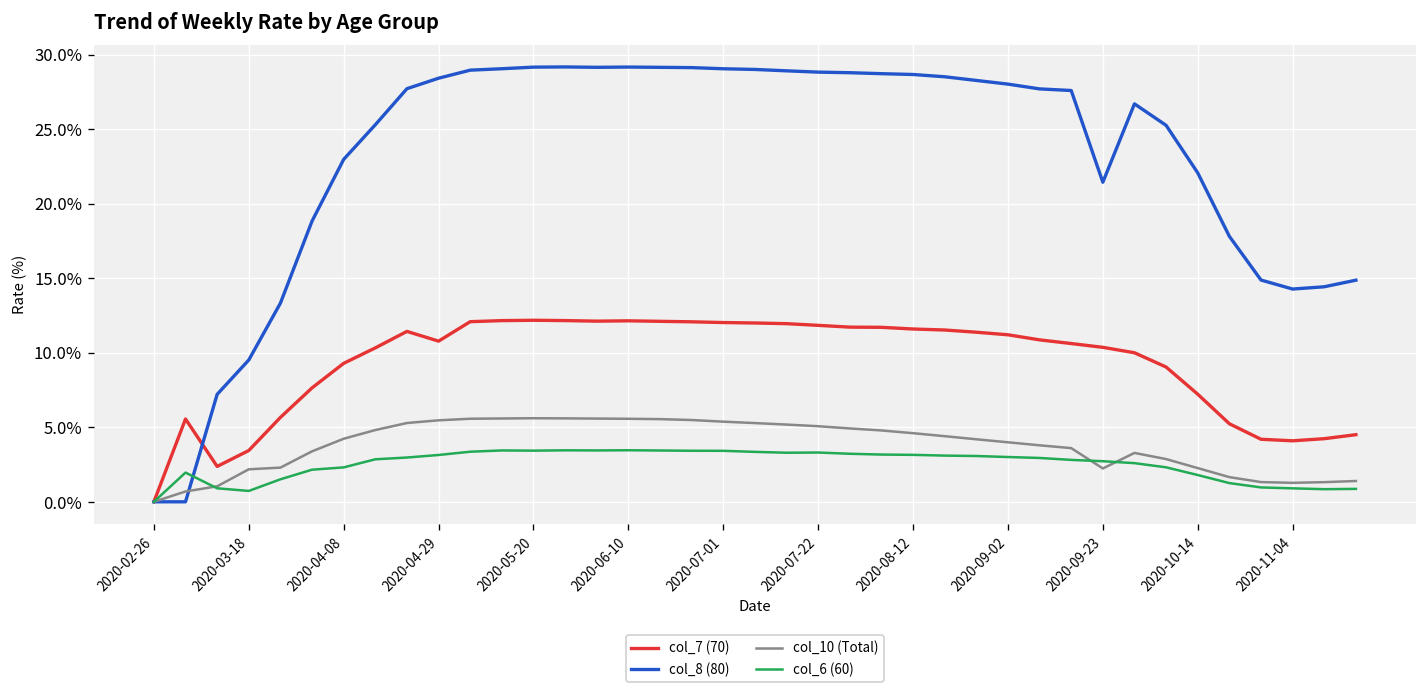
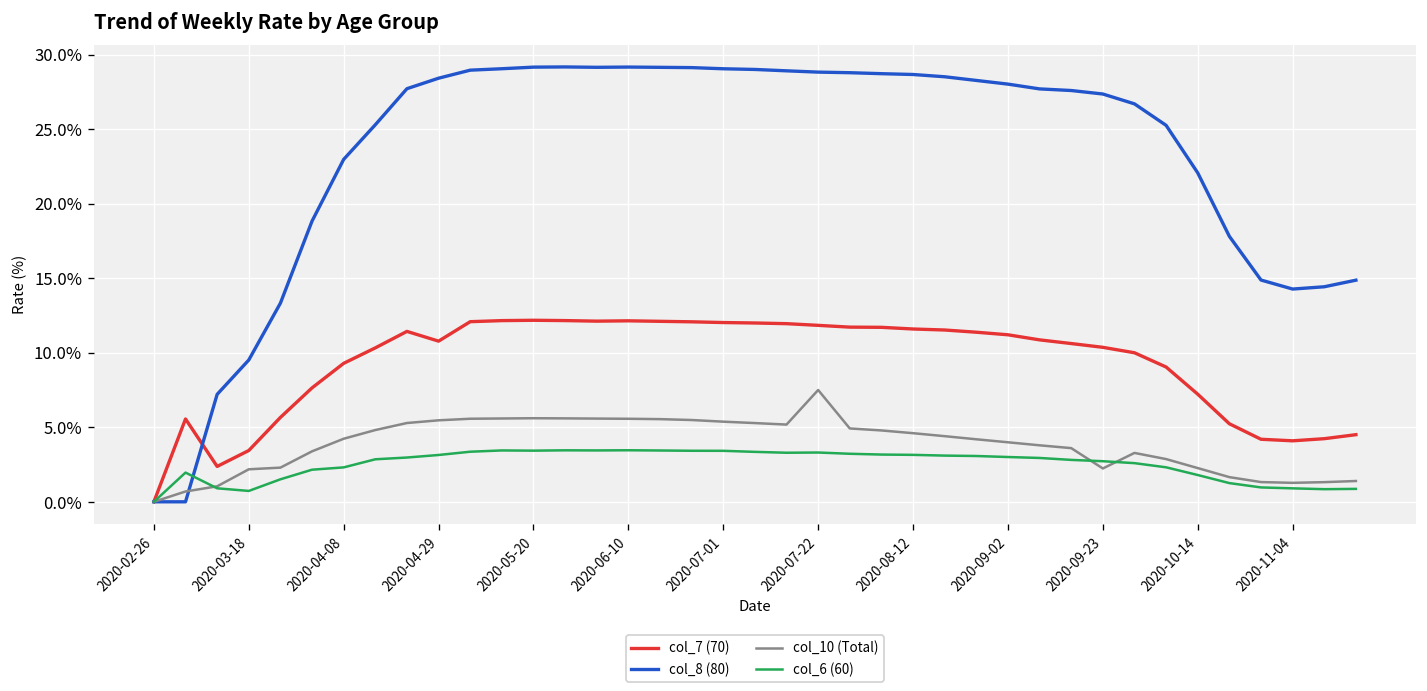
  {
    "col_7 (70)": {
      "2020-03-18": "3.4%",
      "2020-04-08": "9.3%",
      "2020-04-29": "10.8%",
      "2020-05-20": "12.2%",
      "2020-06-10": "12.1%",
      "2020-07-01": "12.0%",
      "2020-07-22": "11.8%",
      "2020-08-12": "11.6%",
      "2020-09-02": "11.2%",
      "2020-09-23": "10.4%",
      "2020-10-14": "7.2%",
      "2020-11-04": "4.1%"
    },
    "col_8 (80)": {
      "2020-03-18": "9.5%",
      "2020-04-08": "23.0%",
      "2020-04-29": "28.4%",
      "2020-05-20": "29.2%",
      "2020-06-10": "29.2%",
      "2020-07-01": "29.0%",
      "2020-07-22": "28.8%",
      "2020-08-12": "28.7%",
      "2020-09-02": "28.0%",
-     "2020-09-23": "21.4%",
+     "2020-09-23": "27.4%",
      "2020-10-14": "22.1%",
      "2020-11-04": "14.3%"
    },
    "col_10 (Total)": {
      "2020-03-18": "2.2%",
      "2020-04-08": "4.2%",
      "2020-04-29": "5.5%",
      "2020-05-20": "5.6%",
      "2020-06-10": "5.6%",
      "2020-07-01": "5.4%",
-     "2020-07-22": "5.1%",
+     "2020-07-22": "7.5%",
      "2020-08-12": "4.6%",
      "2020-09-02": "4.0%",
      "2020-09-23": "2.2%",
      "2020-10-14": "2.3%",
      "2020-11-04": "1.3%"
    },
    "col_6 (60)": {
      "2020-03-18": "0.7%",
      "2020-04-08": "2.3%",
      "2020-04-29": "3.1%",
      "2020-05-20": "3.4%",
      "2020-06-10": "3.5%",
      "2020-07-01": "3.4%",
      "2020-07-22": "3.3%",
      "2020-08-12": "3.1%",
      "2020-09-02": "3.0%",
      "2020-09-23": "2.7%",
      "2020-10-14": "1.8%",
      "2020-11-04": "0.9%"
    }
  }
